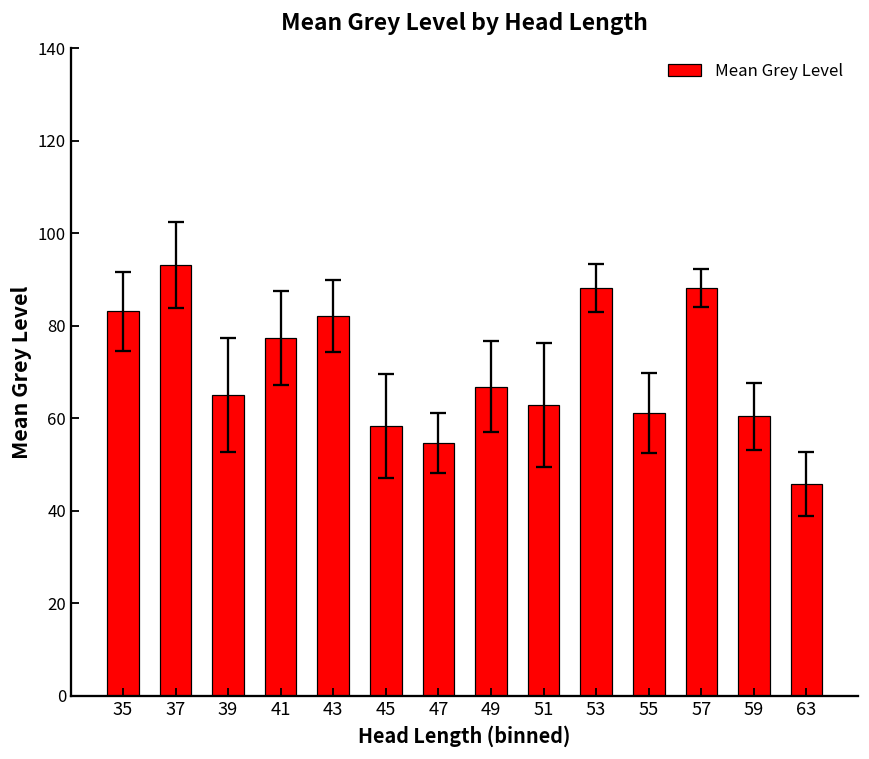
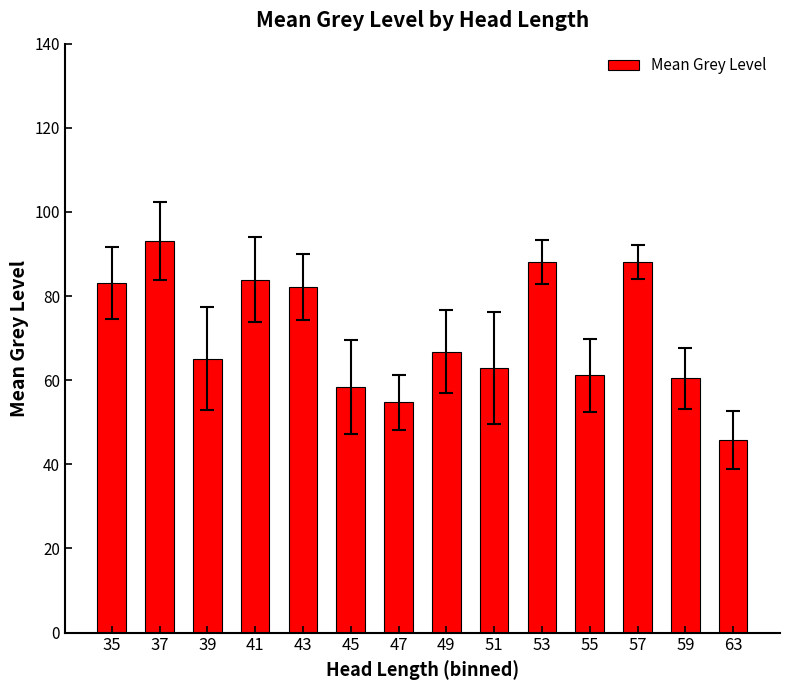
  {
    "Mean Grey Level": {
      "35": 83,
      "37": 93,
      "39": 65,
-     "41": 77,
+     "41": 84,
      "43": 82,
      "45": 58,
      "47": 55,
      "49": 67,
      "51": 63,
      "53": 88,
      "55": 61,
      "57": 88,
      "59": 60,
      "63": 46
    }
  }
